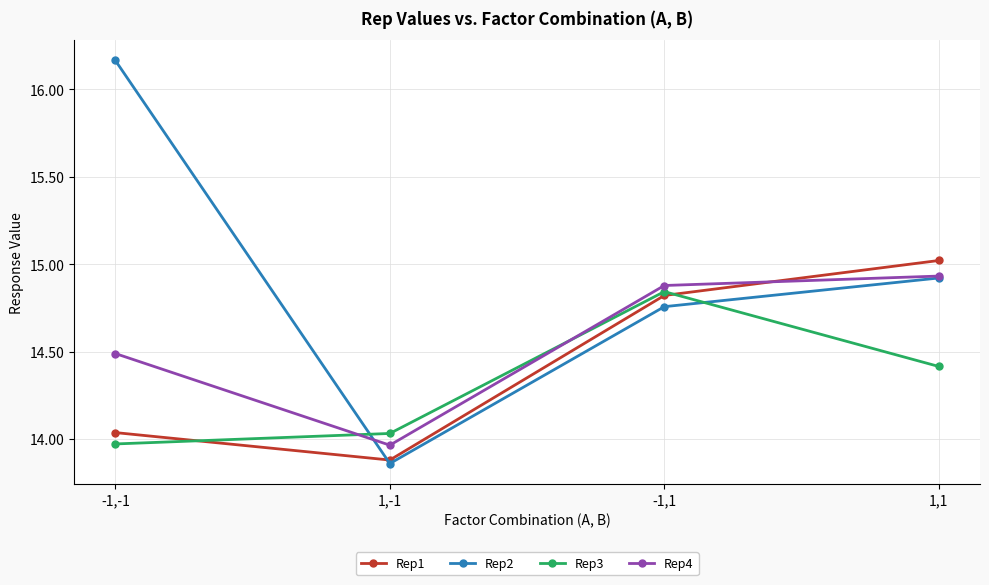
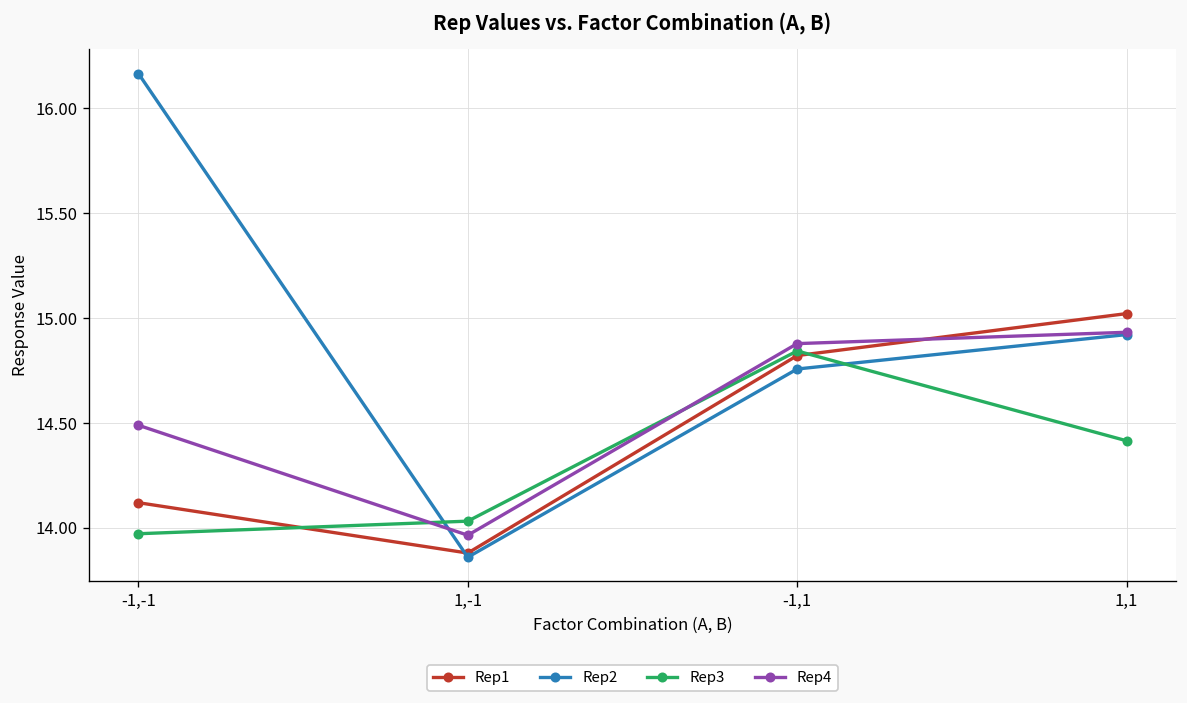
  {
    "Rep1": {
-     "-1,-1": 14.04,
+     "-1,-1": 14.12,
      "1,-1": 13.88,
      "-1,1": 14.82,
      "1,1": 15.02
    },
    "Rep2": {
      "-1,-1": 16.17,
      "1,-1": 13.86,
      "-1,1": 14.76
    },
    "Rep3": {
      "-1,-1": 13.97,
      "1,-1": 14.03,
      "-1,1": 14.84,
      "1,1": 14.42
    },
    "Rep4": {
      "-1,-1": 14.49,
      "1,-1": 13.97,
      "-1,1": 14.88
    }
  }
